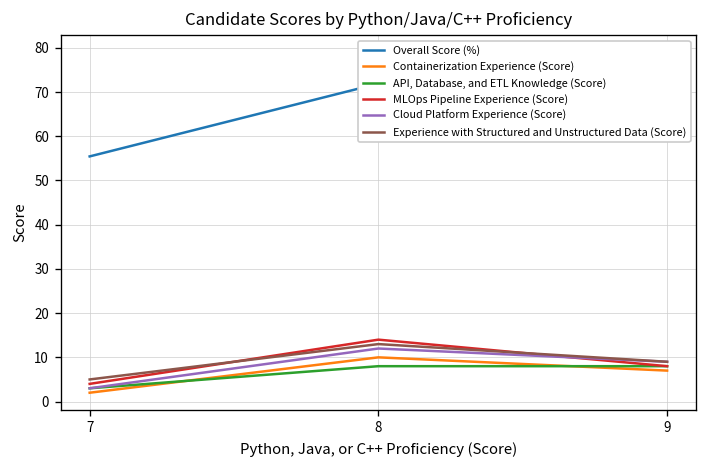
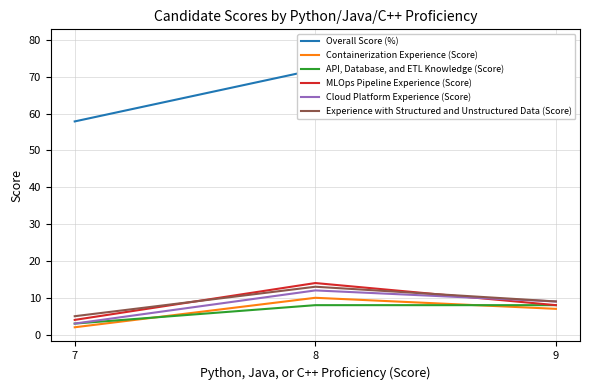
  {
    "Overall Score (%)": {
-     "7": 55
+     "7": 58
    },
    "Containerization Experience (Score)": {
      "7": 2,
      "8": 10,
      "9": 7
    },
    "API, Database, and ETL Knowledge (Score)": {
      "8": 8
    },
    "MLOps Pipeline Experience (Score)": {
      "7": 4,
      "8": 14
    },
    "Cloud Platform Experience (Score)": {
      "8": 12
    },
    "Experience with Structured and Unstructured Data (Score)": {
      "7": 5,
      "8": 13
    }
  }
